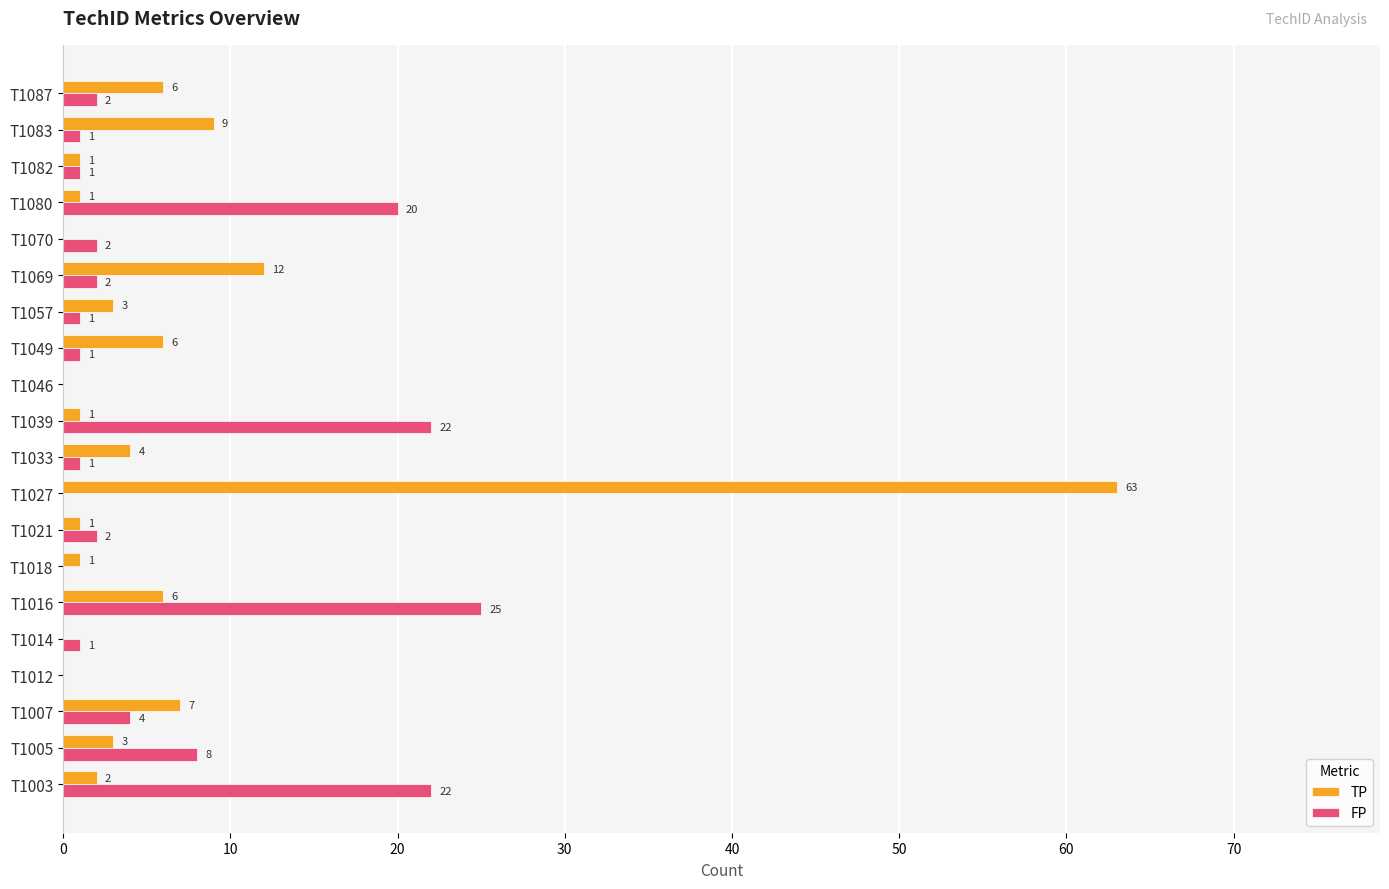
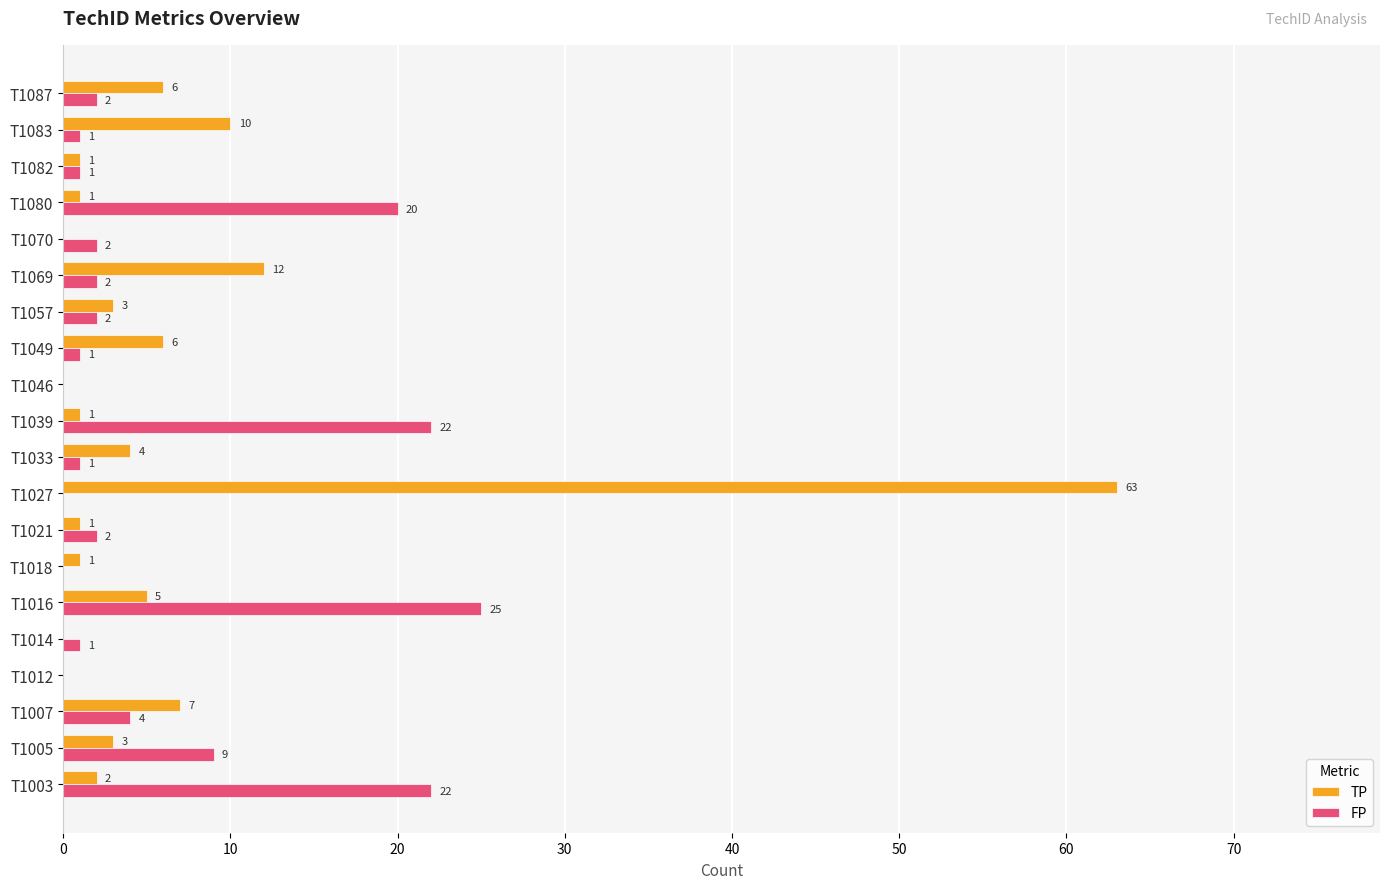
  {
    "TP": {
      "T1087": 6,
-     "T1083": 9,
+     "T1083": 10,
      "T1082": 1,
      "T1080": 1,
      "T1069": 12,
      "T1057": 3,
      "T1049": 6,
      "T1039": 1,
      "T1033": 4,
      "T1027": 63,
      "T1021": 1,
      "T1018": 1,
-     "T1016": 6,
+     "T1016": 5,
      "T1007": 7,
      "T1005": 3,
      "T1003": 2
    },
    "FP": {
      "T1087": 2,
      "T1083": 1,
      "T1082": 1,
      "T1080": 20,
      "T1070": 2,
      "T1069": 2,
-     "T1057": 1,
+     "T1057": 2,
      "T1049": 1,
      "T1039": 22,
      "T1033": 1,
      "T1021": 2,
      "T1016": 25,
      "T1014": 1,
      "T1007": 4,
-     "T1005": 8,
+     "T1005": 9,
      "T1003": 22
    }
  }
